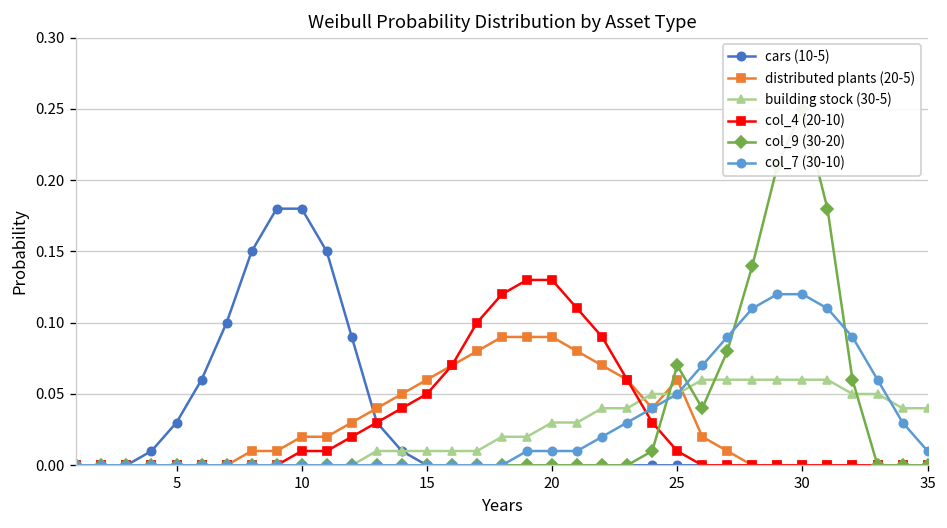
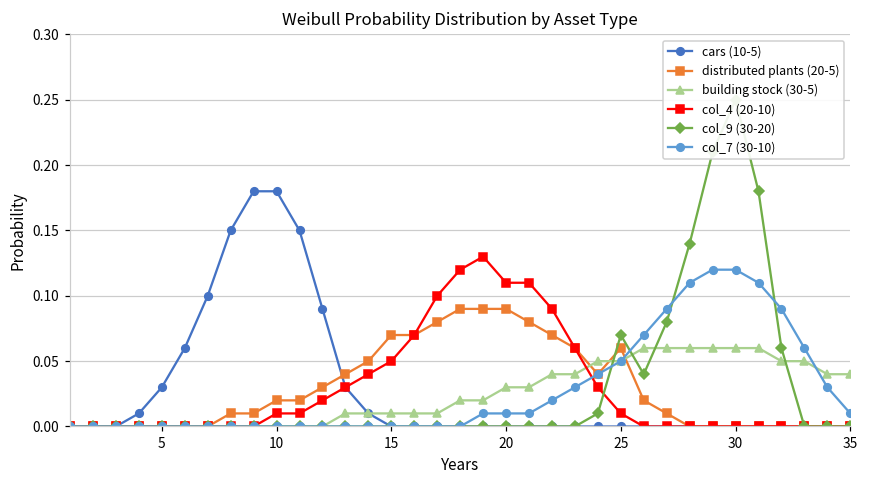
  {
    "distributed plants (20-5)": {
      "10": 0.02,
-     "15": 0.06,
+     "15": 0.07,
      "20": 0.09,
      "25": 0.06
    },
    "building stock (30-5)": {
      "15": 0.01,
      "20": 0.03,
      "30": 0.06,
      "35": 0.04
    },
    "col_4 (20-10)": {
      "10": 0.01,
      "15": 0.05,
-     "20": 0.13,
+     "20": 0.11,
      "25": 0.01
    },
    "col_9 (30-20)": {
      "25": 0.07
    }
  }
